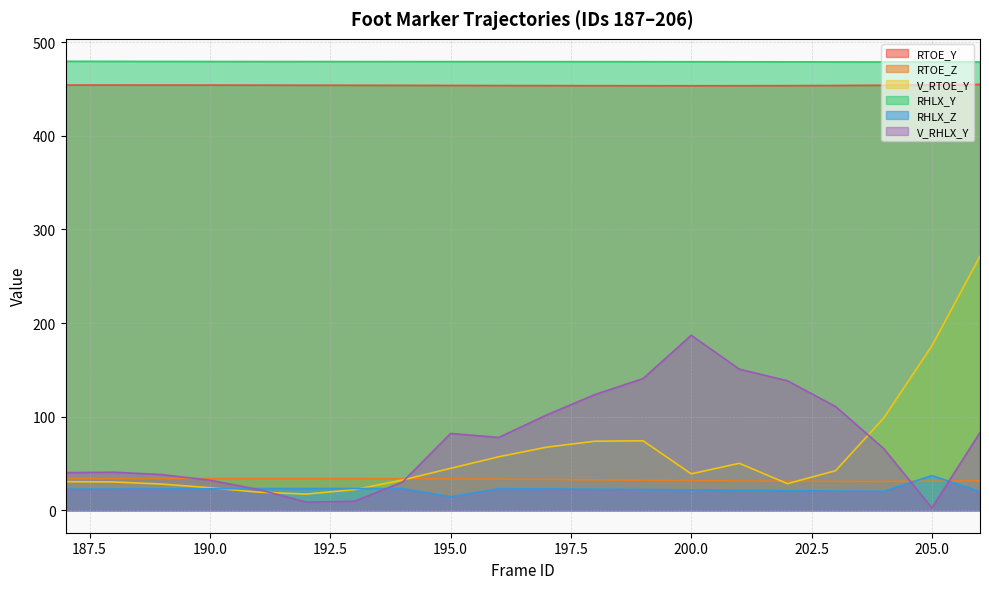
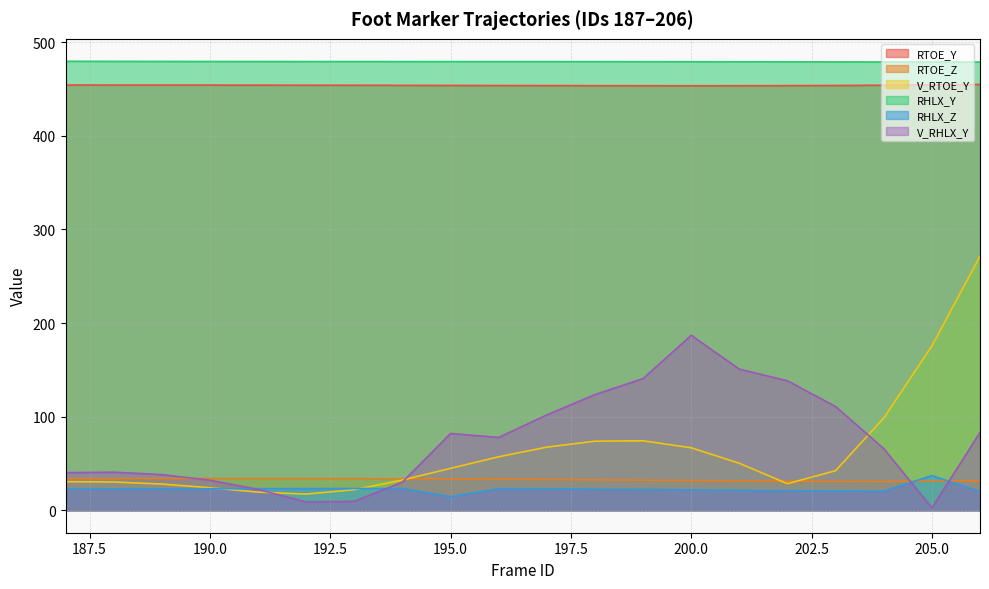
  {
    "V_RTOE_Y": {
      "195.0": 40,
-     "200.0": 40,
+     "200.0": 70,
      "205.0": 180
    },
    "RHLX_Y": {
      "190.0": 480,
      "195.0": 480,
      "200.0": 480
    },
    "RHLX_Z": {
      "195.0": 10,
      "200.0": 20,
      "205.0": 40
    },
    "V_RHLX_Y": {
      "195.0": 80,
      "200.0": 190,
      "205.0": 0
    }
  }
